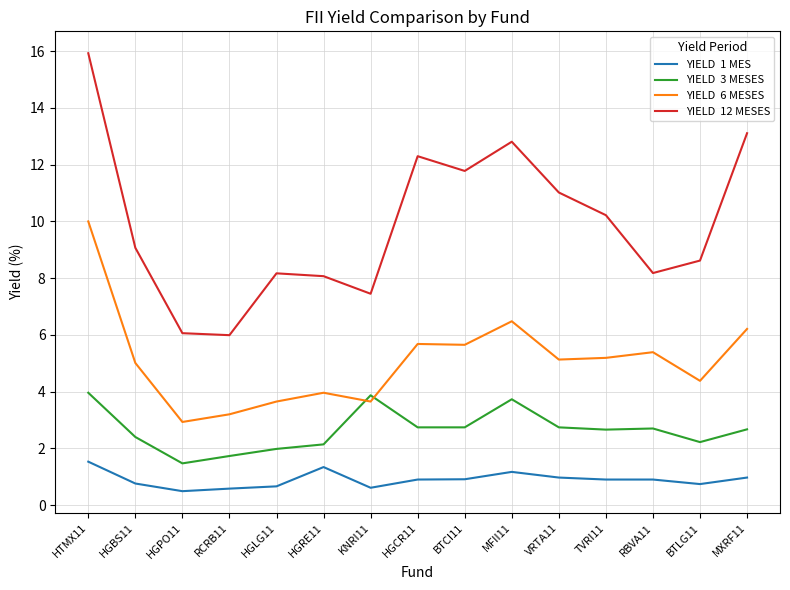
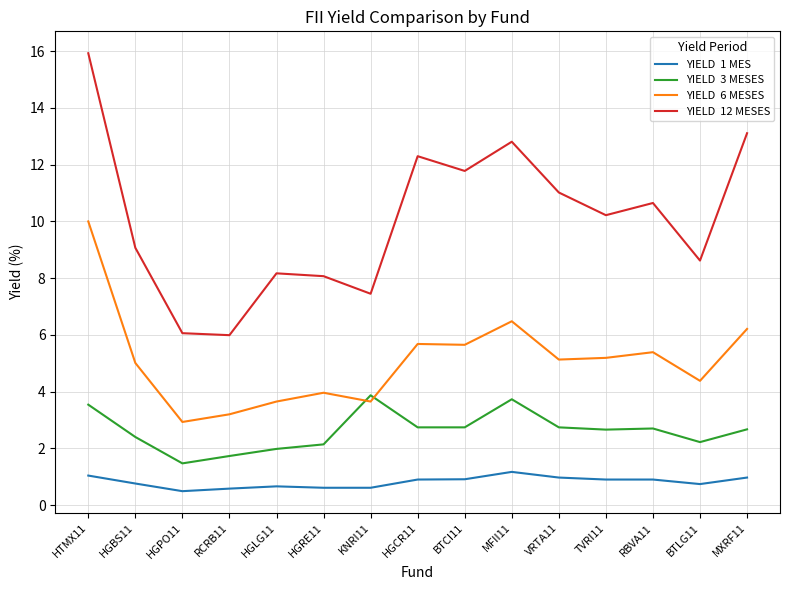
  {
    "YIELD 1 MES": {
-     "HTMX11": 1.5,
+     "HTMX11": 1.0,
      "HGBS11": 0.8,
      "HGPO11": 0.5,
      "RCRB11": 0.6,
      "HGLG11": 0.7,
-     "HGRE11": 1.3,
+     "HGRE11": 0.6,
      "KNRI11": 0.6,
      "HGCR11": 0.9,
      "BTCI11": 0.9,
      "MFII11": 1.2,
      "VRTA11": 1.0,
      "TVRI11": 0.9,
      "RBVA11": 0.9,
      "BTLG11": 0.7,
      "MXRF11": 1.0
    },
    "YIELD 3 MESES": {
-     "HTMX11": 4.0,
+     "HTMX11": 3.5,
      "HGBS11": 2.4,
      "HGPO11": 1.5,
      "RCRB11": 1.7,
      "HGLG11": 2.0,
      "HGRE11": 2.1,
      "KNRI11": 3.9,
      "HGCR11": 2.7,
      "BTCI11": 2.7,
      "MFII11": 3.7,
      "VRTA11": 2.7,
      "TVRI11": 2.7,
      "RBVA11": 2.7,
      "BTLG11": 2.2,
      "MXRF11": 2.7
    },
    "YIELD 6 MESES": {
      "HTMX11": 10.0,
      "HGBS11": 5.0,
      "HGPO11": 2.9,
      "RCRB11": 3.2,
      "HGLG11": 3.7,
      "HGRE11": 4.0,
      "KNRI11": 3.7,
      "HGCR11": 5.7,
      "BTCI11": 5.7,
      "MFII11": 6.5,
      "VRTA11": 5.1,
      "TVRI11": 5.2,
      "RBVA11": 5.4,
      "BTLG11": 4.4,
      "MXRF11": 6.2
    },
    "YIELD 12 MESES": {
      "HTMX11": 15.9,
      "HGBS11": 9.1,
      "HGPO11": 6.1,
      "RCRB11": 6.0,
      "HGLG11": 8.2,
      "HGRE11": 8.1,
      "KNRI11": 7.5,
      "HGCR11": 12.3,
      "BTCI11": 11.8,
      "MFII11": 12.8,
      "VRTA11": 11.0,
      "TVRI11": 10.2,
-     "RBVA11": 8.2,
+     "RBVA11": 10.7,
      "BTLG11": 8.6,
      "MXRF11": 13.1
    }
  }
